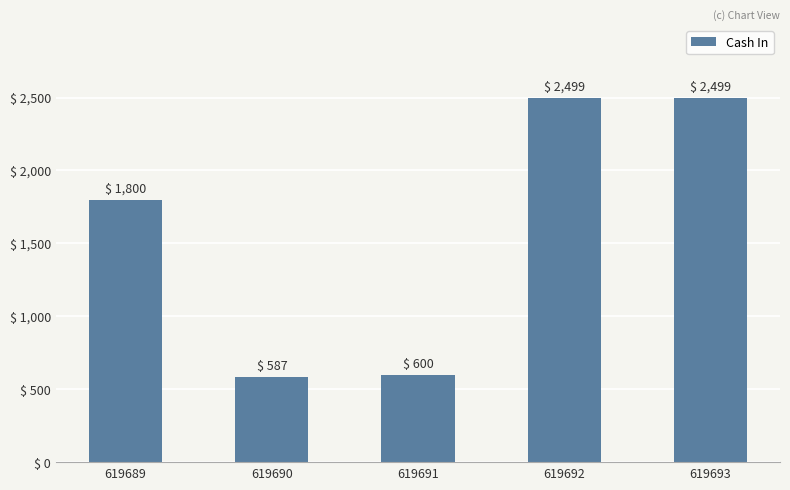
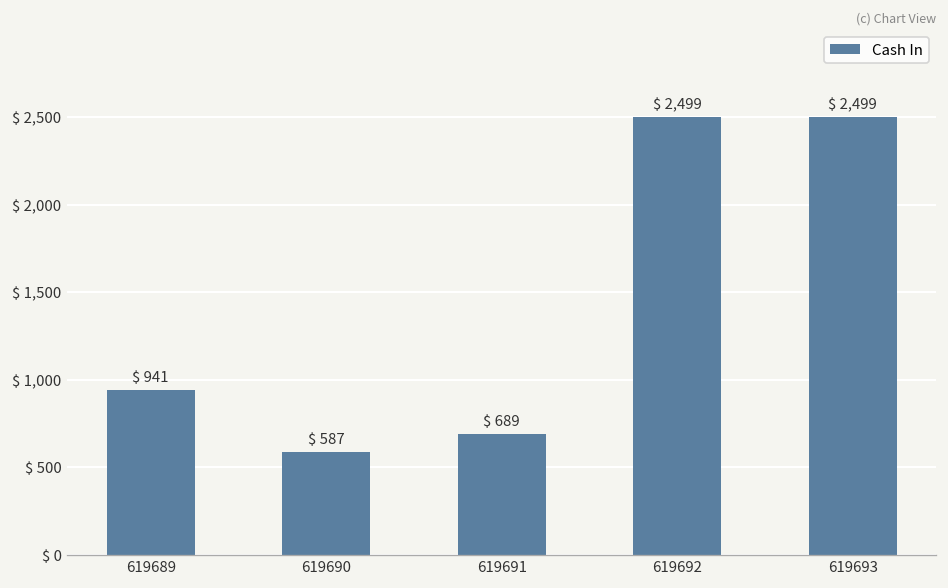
  {
-   "619689": "1,800",
+   "619689": "941",
    "619690": "587",
-   "619691": "600",
+   "619691": "689",
    "619692": "2,499",
    "619693": "2,499"
  }
